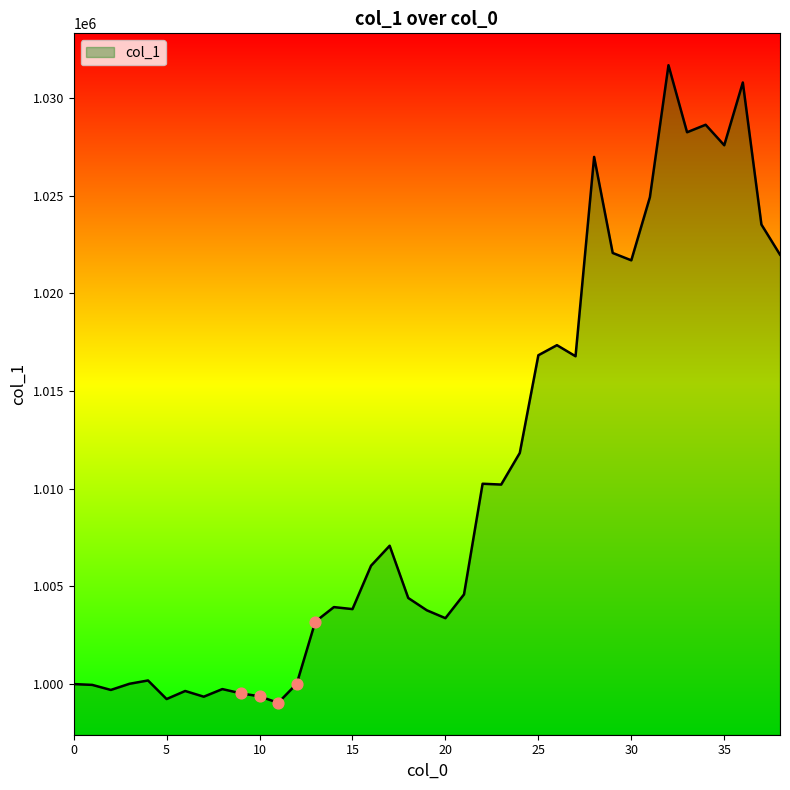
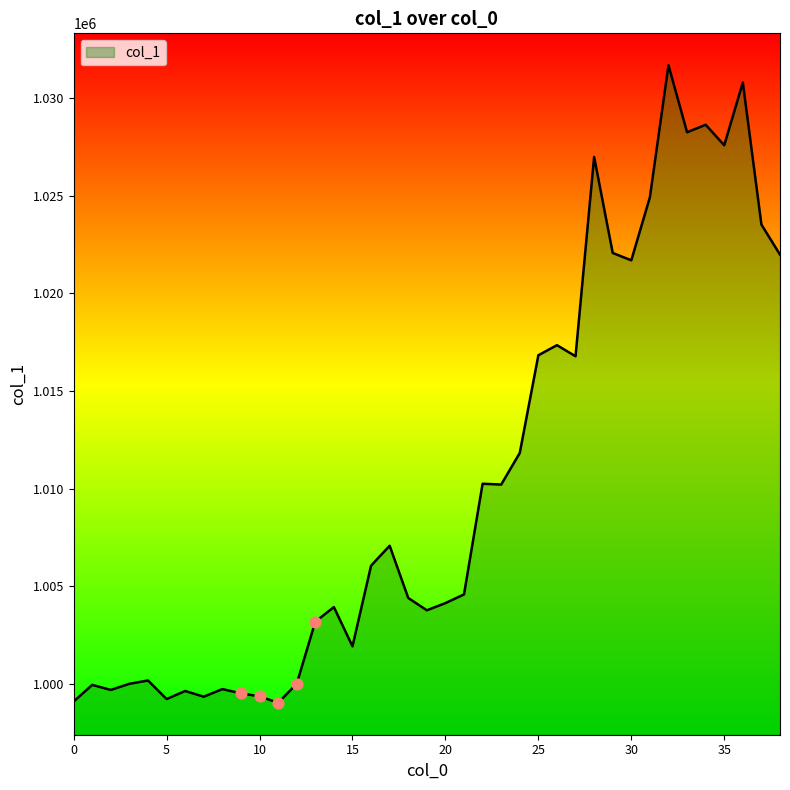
  {
    "col_1": {
-     "0": 1000000,
+     "0": 999100,
      "5": 999200,
-     "15": 1003800,
-     "20": 1003400,
+     "15": 1001900,
+     "20": 1004100,
      "25": 1016800,
      "30": 1021700,
      "35": 1027600
    }
  }
